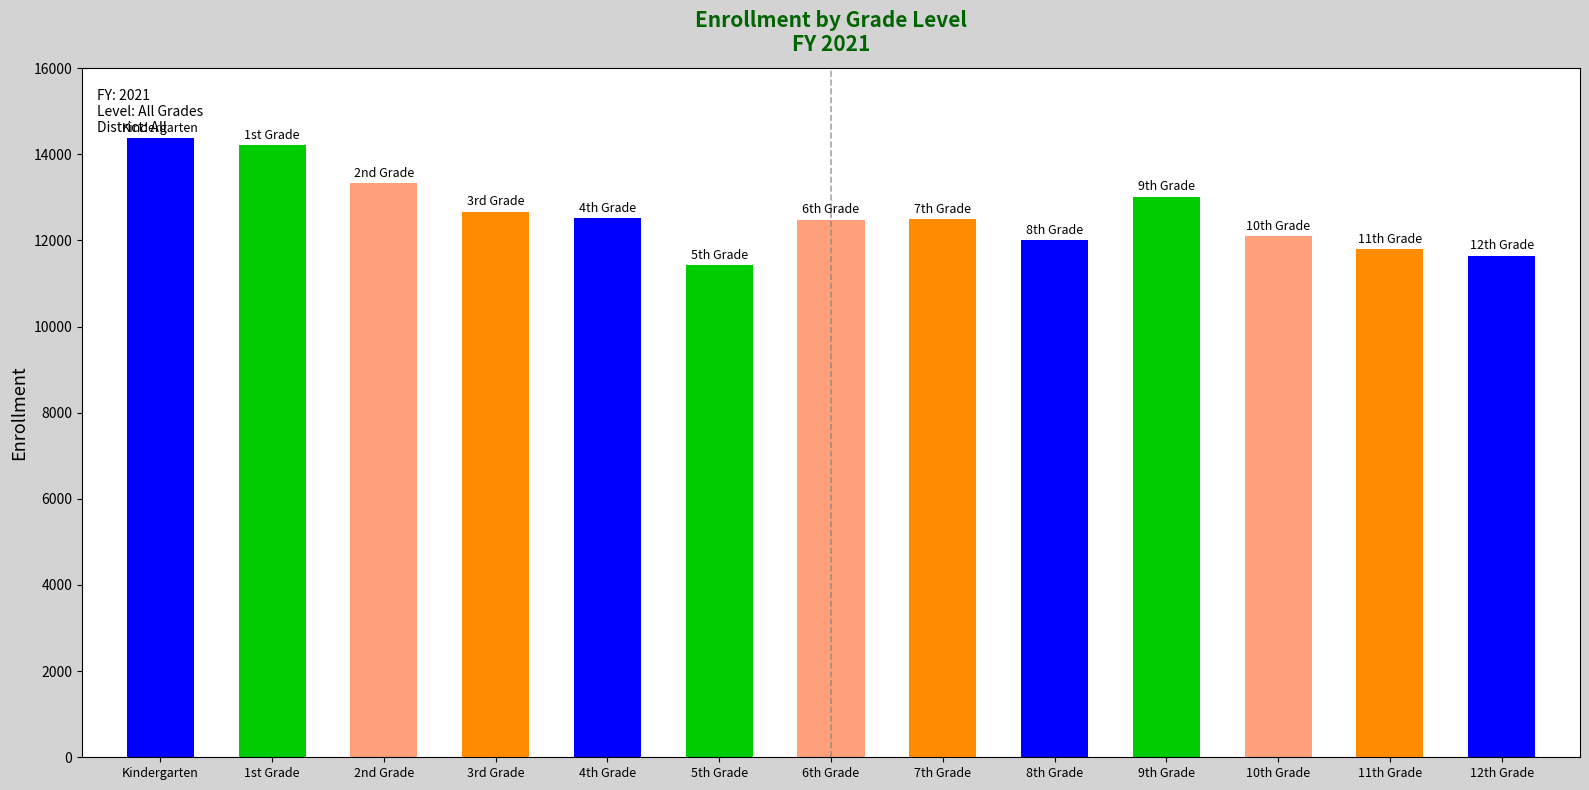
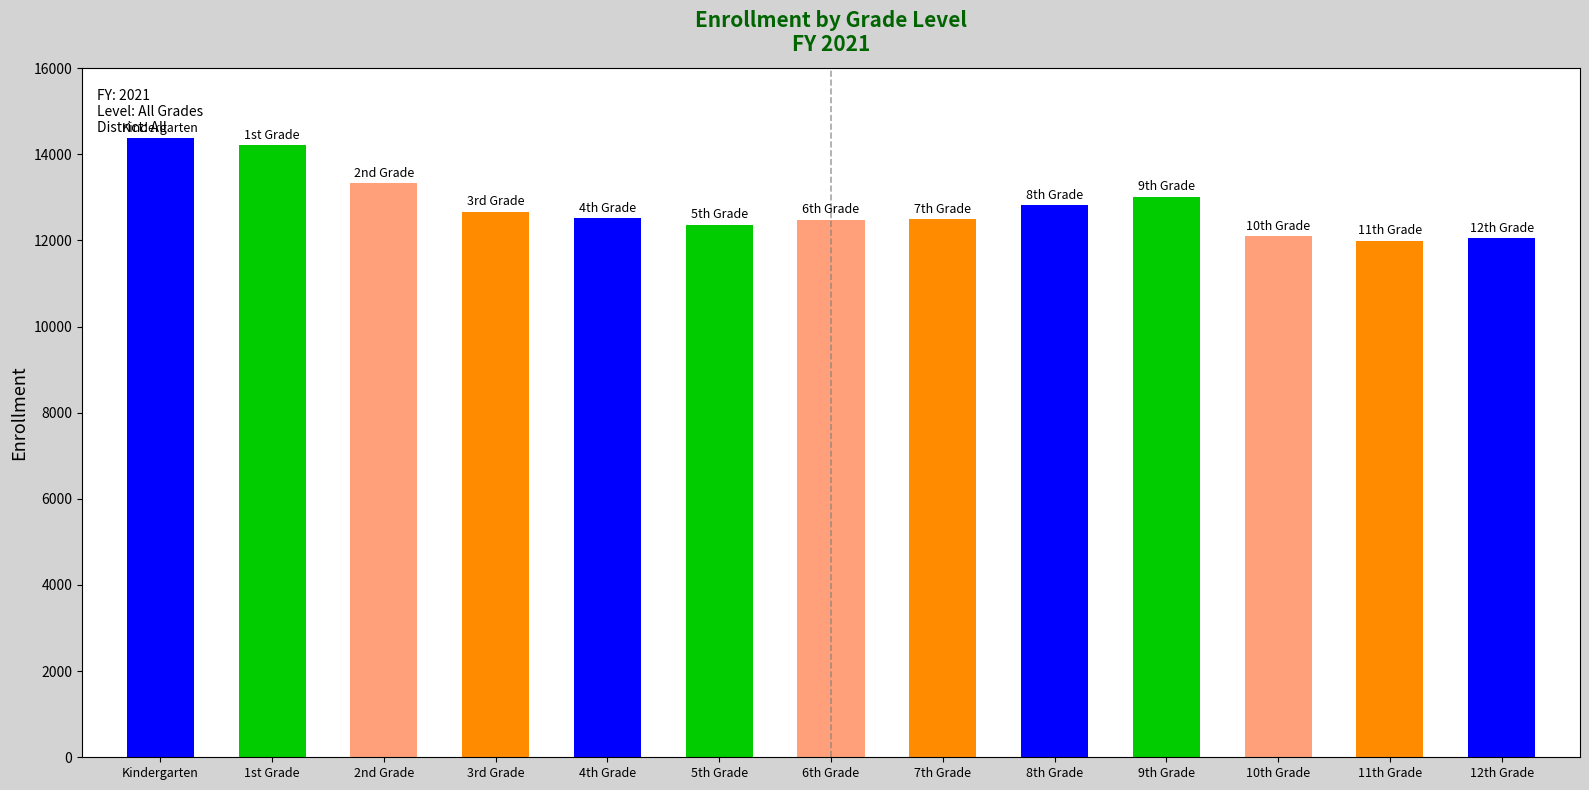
  {
-   "5th Grade": 11400,
-   "8th Grade": 12000,
-   "11th Grade": 11800,
-   "12th Grade": 11600
+   "5th Grade": 12400,
+   "8th Grade": 12800,
+   "11th Grade": 12000,
+   "12th Grade": 12100
  }
